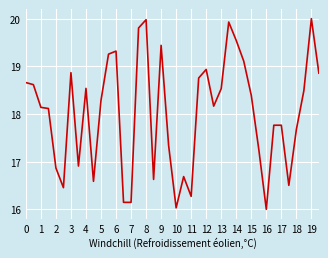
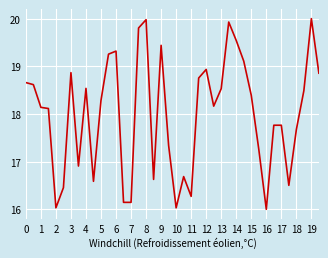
  {
    "0": 18.7,
-   "2": 16.9,
+   "2": 16.0,
    "4": 18.5,
    "6": 19.3,
    "8": 20.0,
    "10": 16.0,
    "12": 18.9,
    "14": 19.5,
    "16": 16.0,
    "18": 17.7
  }
